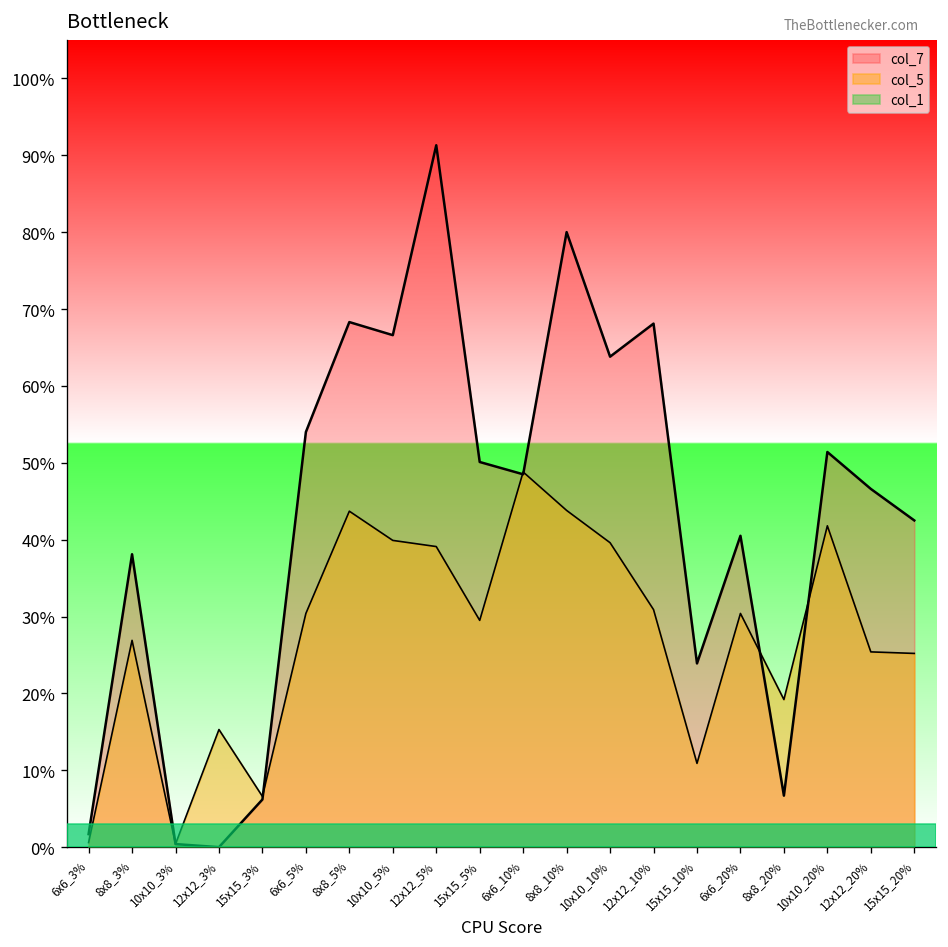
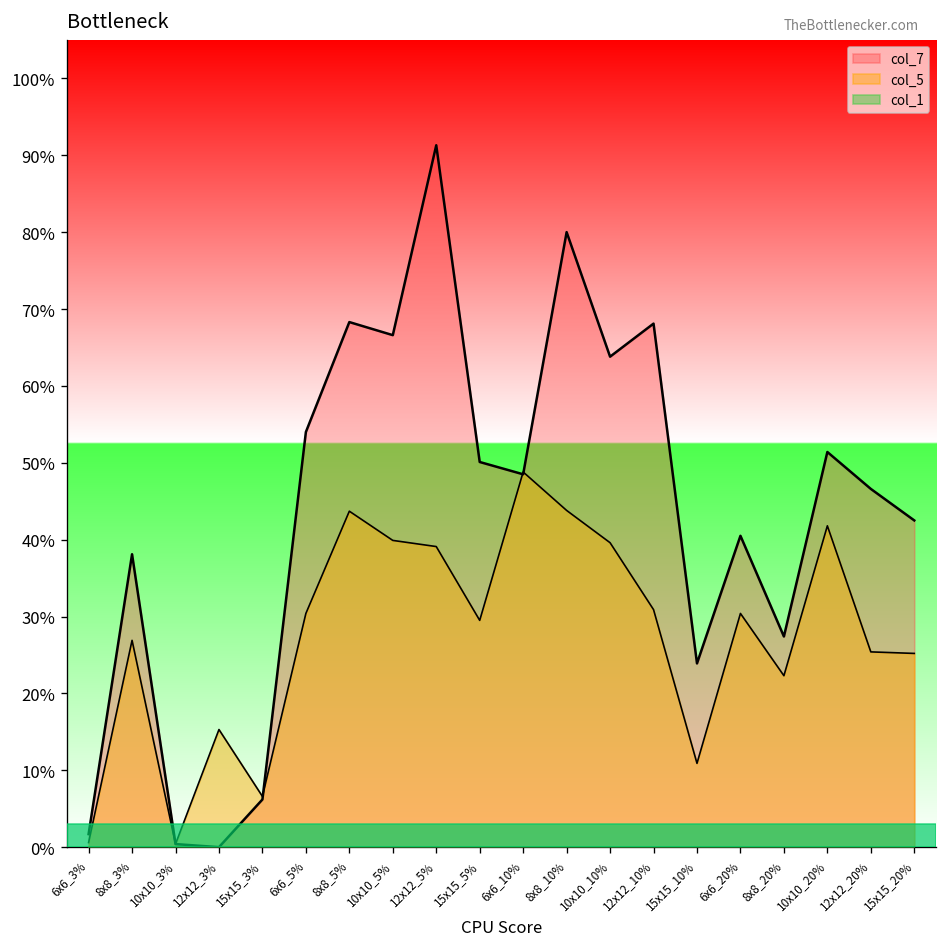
  {
    "col_7": {
      "8x8_3%": "38%",
      "15x15_3%": "6%",
      "6x6_5%": "54%",
      "8x8_5%": "68%",
      "10x10_5%": "67%",
      "12x12_5%": "91%",
      "15x15_5%": "50%",
      "8x8_10%": "80%",
      "10x10_10%": "64%",
      "12x12_10%": "68%",
      "15x15_10%": "24%",
      "6x6_20%": "41%",
-     "8x8_20%": "7%",
+     "8x8_20%": "27%",
      "10x10_20%": "51%",
      "12x12_20%": "47%",
      "15x15_20%": "43%"
    },
    "col_5": {
      "8x8_3%": "27%",
      "12x12_3%": "15%",
      "15x15_3%": "7%",
      "6x6_5%": "30%",
      "8x8_5%": "44%",
      "10x10_5%": "40%",
      "12x12_5%": "39%",
      "15x15_5%": "30%",
      "8x8_10%": "44%",
      "10x10_10%": "40%",
      "12x12_10%": "31%",
      "15x15_10%": "11%",
      "6x6_20%": "30%",
-     "8x8_20%": "19%",
+     "8x8_20%": "22%",
      "10x10_20%": "42%",
      "12x12_20%": "25%",
      "15x15_20%": "25%"
    }
  }
